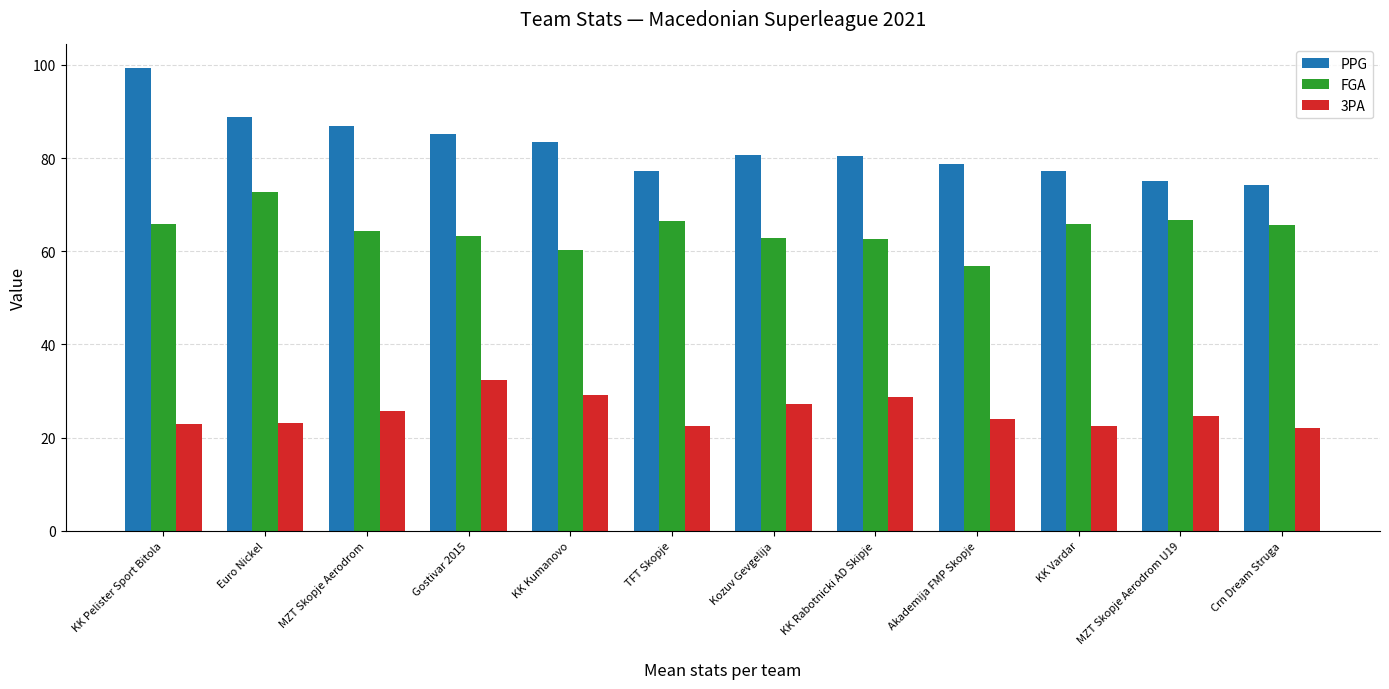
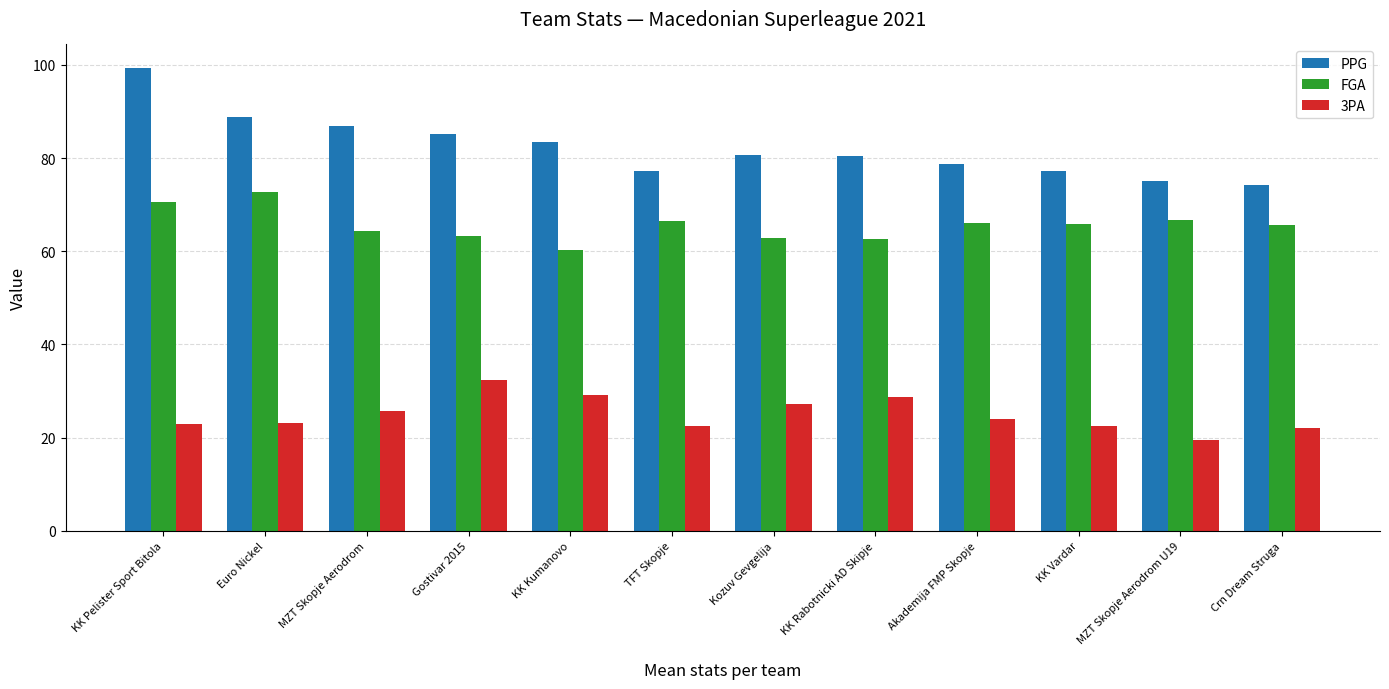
  {
    "PPG": {
      "KK Pelister Sport Bitola": 99,
      "Euro Nickel": 89,
      "MZT Skopje Aerodrom": 87,
      "Gostivar 2015": 85,
      "KK Kumanovo": 83,
      "TFT Skopje": 77,
      "Kozuv Gevgelija": 81,
      "KK Rabotnicki AD Skipje": 80,
      "Akademija FMP Skopje": 79,
      "KK Vardar": 77,
      "MZT Skopje Aerodrom U19": 75,
      "Crn Dream Struga": 74
    },
    "FGA": {
-     "KK Pelister Sport Bitola": 66,
+     "KK Pelister Sport Bitola": 71,
      "Euro Nickel": 73,
      "MZT Skopje Aerodrom": 64,
      "Gostivar 2015": 63,
      "KK Kumanovo": 60,
      "TFT Skopje": 67,
      "Kozuv Gevgelija": 63,
      "KK Rabotnicki AD Skipje": 63,
-     "Akademija FMP Skopje": 57,
+     "Akademija FMP Skopje": 66,
      "KK Vardar": 66,
      "MZT Skopje Aerodrom U19": 67,
      "Crn Dream Struga": 66
    },
    "3PA": {
      "KK Pelister Sport Bitola": 23,
      "Euro Nickel": 23,
      "MZT Skopje Aerodrom": 26,
      "Gostivar 2015": 32,
      "KK Kumanovo": 29,
      "TFT Skopje": 22,
      "Kozuv Gevgelija": 27,
      "KK Rabotnicki AD Skipje": 29,
      "Akademija FMP Skopje": 24,
      "KK Vardar": 23,
-     "MZT Skopje Aerodrom U19": 25,
+     "MZT Skopje Aerodrom U19": 20,
      "Crn Dream Struga": 22
    }
  }
